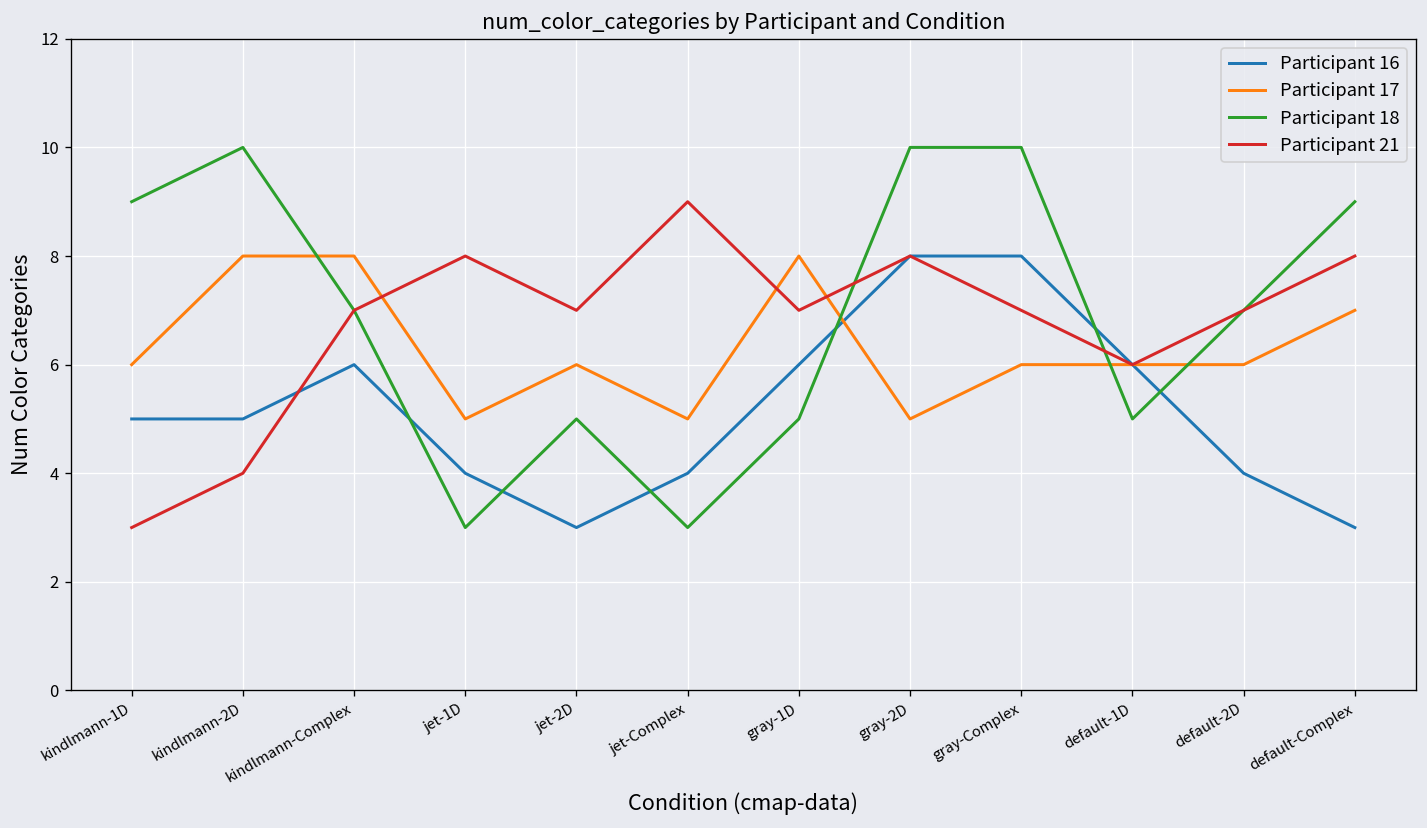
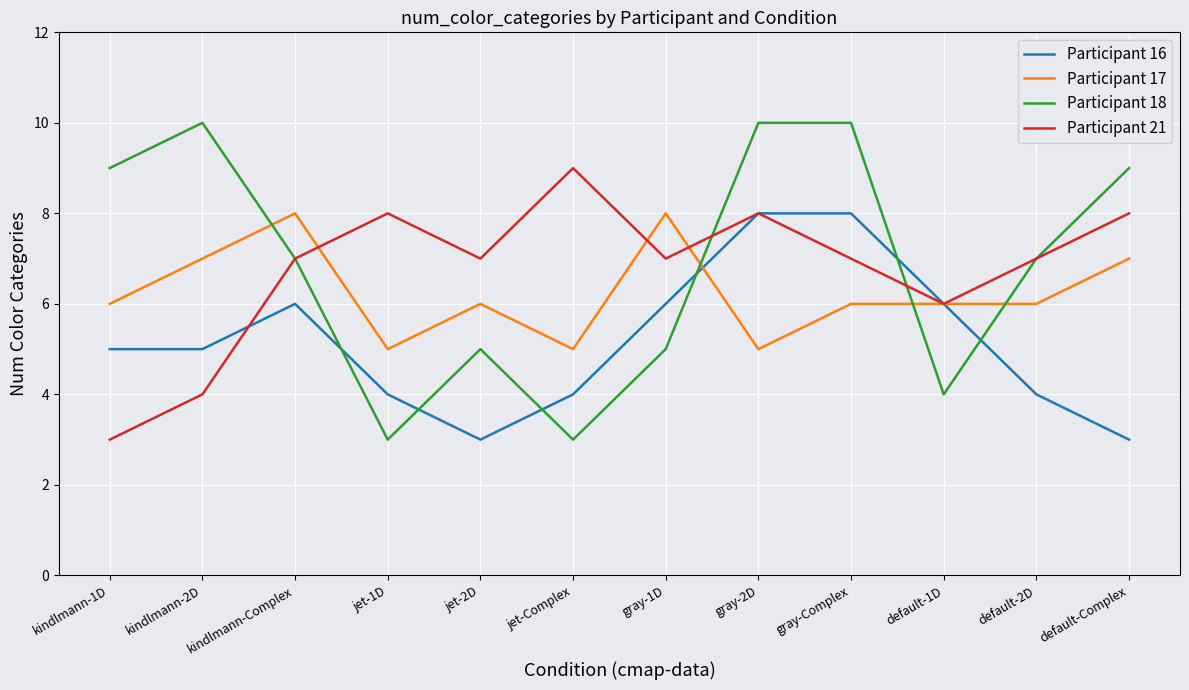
  {
    "Participant 16": {
      "kindlmann-1D": 5,
      "kindlmann-2D": 5,
      "kindlmann-Complex": 6,
      "jet-1D": 4,
      "jet-2D": 3,
      "jet-Complex": 4,
      "gray-1D": 6,
      "gray-Complex": 8,
      "default-2D": 4,
      "default-Complex": 3
    },
    "Participant 17": {
      "kindlmann-1D": 6,
-     "kindlmann-2D": 8,
+     "kindlmann-2D": 7,
      "kindlmann-Complex": 8,
      "jet-1D": 5,
      "jet-2D": 6,
      "jet-Complex": 5,
      "gray-1D": 8,
      "gray-2D": 5,
      "gray-Complex": 6,
      "default-2D": 6,
      "default-Complex": 7
    },
    "Participant 18": {
      "kindlmann-1D": 9,
      "kindlmann-2D": 10,
      "jet-1D": 3,
      "jet-2D": 5,
      "jet-Complex": 3,
      "gray-1D": 5,
      "gray-2D": 10,
      "gray-Complex": 10,
-     "default-1D": 5,
+     "default-1D": 4,
      "default-Complex": 9
    },
    "Participant 21": {
      "kindlmann-1D": 3,
      "kindlmann-2D": 4,
      "jet-1D": 8,
      "jet-2D": 7,
      "jet-Complex": 9,
      "gray-1D": 7,
      "gray-Complex": 7,
      "default-Complex": 8
    }
  }
